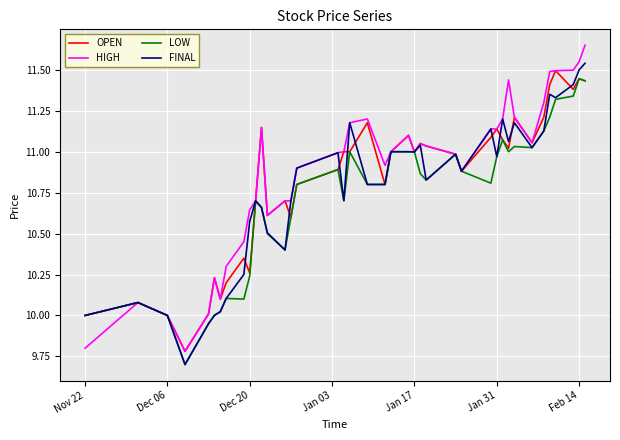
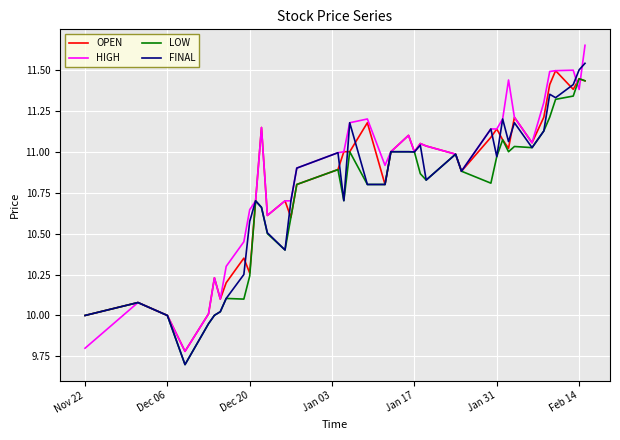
  {
    "OPEN": {
      "Dec 20": 10.26
    },
    "HIGH": {
      "Nov 22": 9.80,
      "Dec 20": 10.65,
-     "Feb 14": 11.55
+     "Feb 14": 11.38
    },
    "LOW": {
      "Dec 20": 10.24
    },
    "FINAL": {
      "Dec 20": 10.58,
      "Feb 14": 11.50
    }
  }
